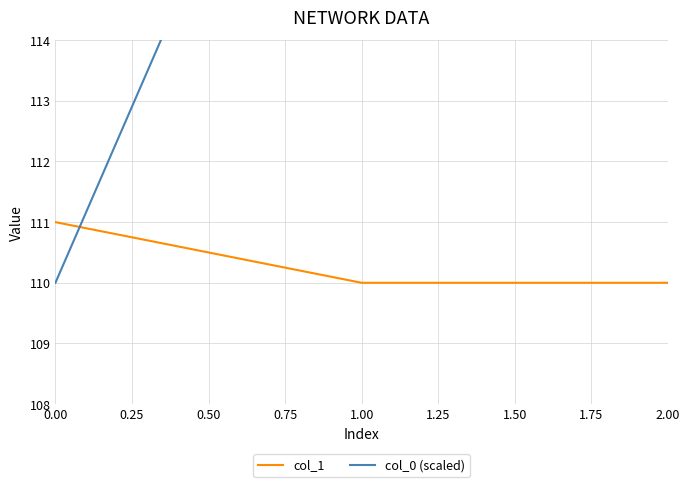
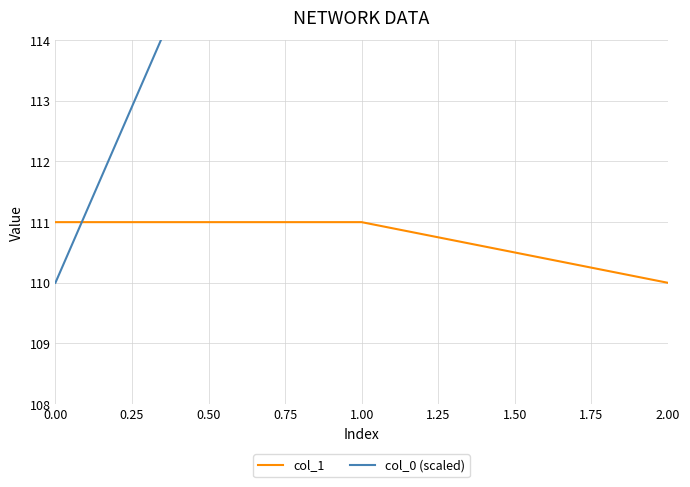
  {
    "col_1": {
      "0.00": 111,
-     "1.00": 110,
+     "1.00": 111,
      "2.00": 110
    },
    "col_0 (scaled)": {
      "0.00": 110
    }
  }
